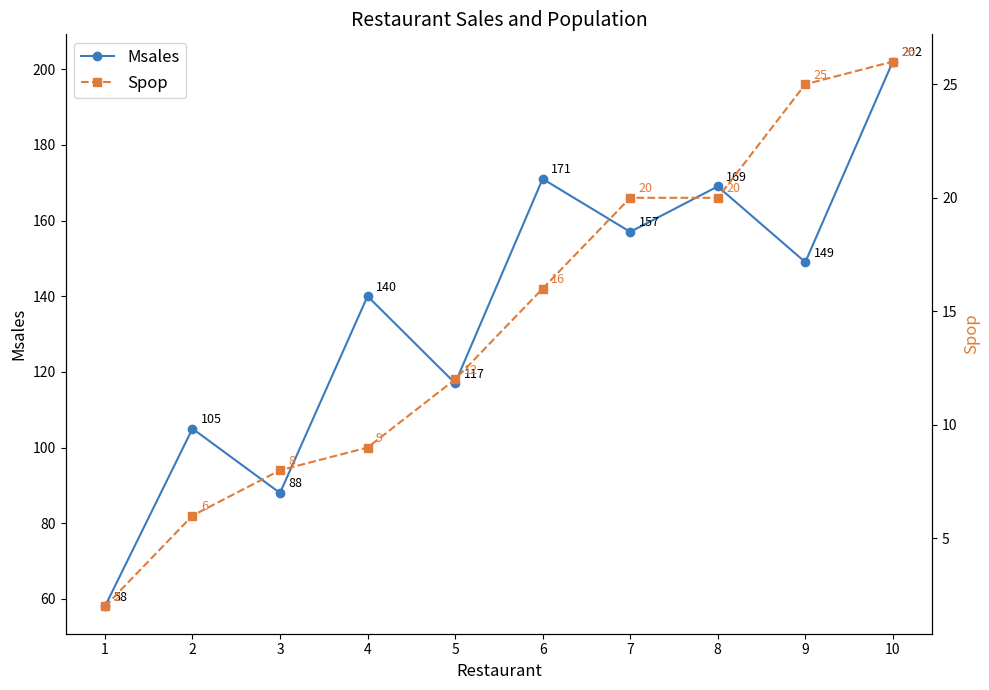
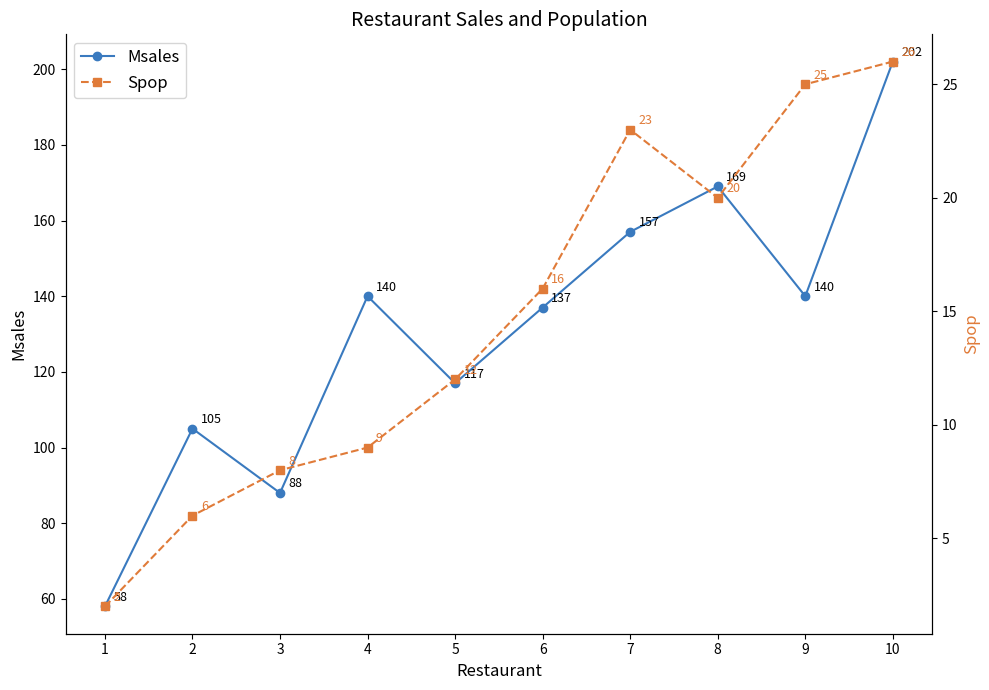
  {
    "Msales": {
      "2": 105,
      "3": 88,
      "4": 140,
-     "6": 171,
+     "6": 137,
      "7": 157,
      "8": 169,
-     "9": 149
+     "9": 140
    },
    "Spop": {
      "2": 6,
      "3": 8,
      "4": 9,
      "6": 16,
-     "7": 20,
+     "7": 23,
      "8": 20,
      "9": 25
    }
  }
